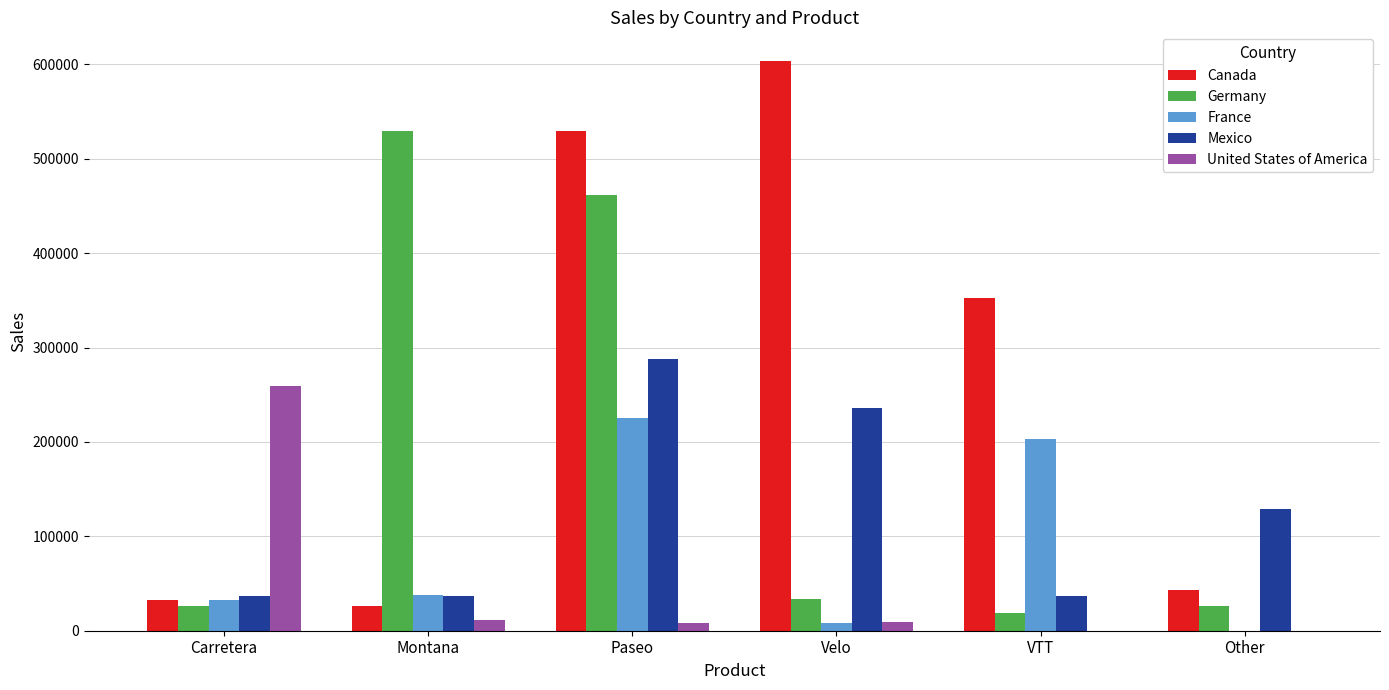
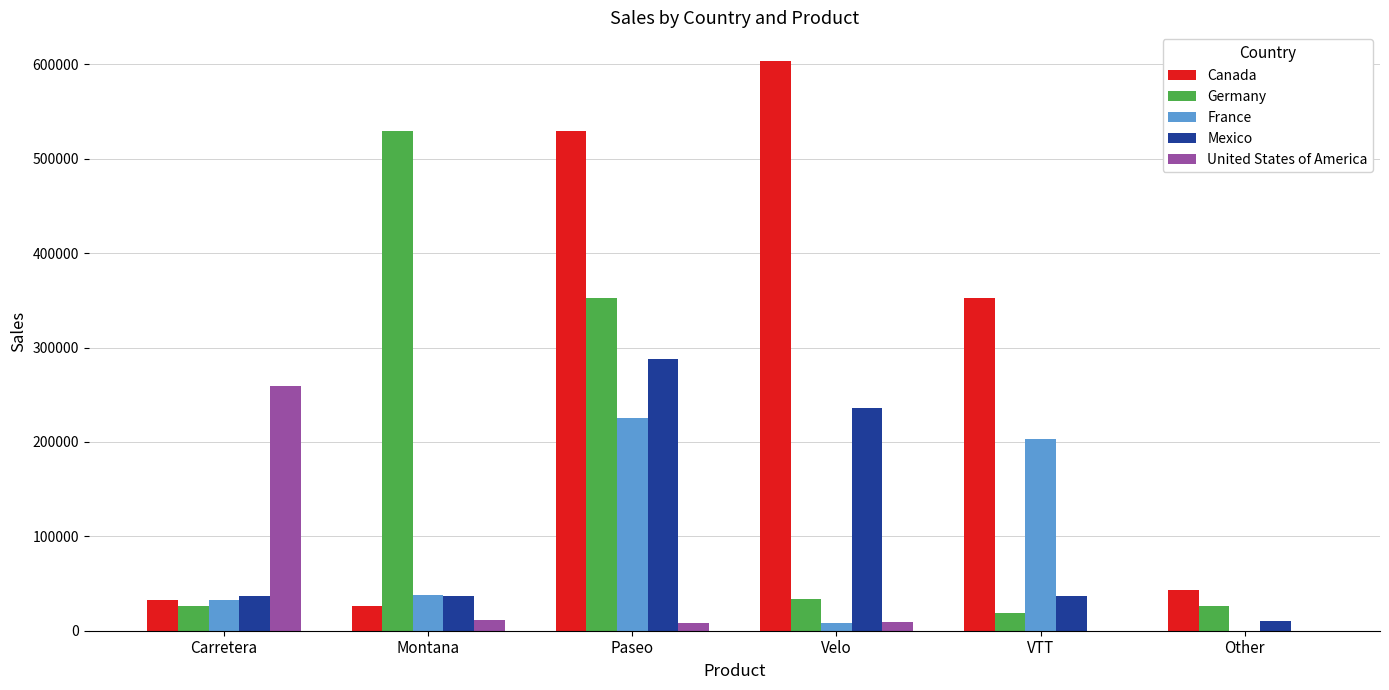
  {
    "Canada": {
      "Carretera": 30000,
      "Montana": 30000,
      "Paseo": 530000,
      "Velo": 600000,
      "VTT": 350000,
      "Other": 40000
    },
    "Germany": {
      "Carretera": 30000,
      "Montana": 530000,
-     "Paseo": 460000,
+     "Paseo": 350000,
      "Velo": 30000,
      "VTT": 20000,
      "Other": 30000
    },
    "France": {
      "Carretera": 30000,
      "Montana": 40000,
      "Paseo": 230000,
      "Velo": 10000,
      "VTT": 200000,
      "Other": 0
    },
    "Mexico": {
      "Carretera": 40000,
      "Montana": 40000,
      "Paseo": 290000,
      "Velo": 240000,
      "VTT": 40000,
-     "Other": 130000
+     "Other": 10000
    },
    "United States of America": {
      "Carretera": 260000,
      "Montana": 10000,
      "Paseo": 10000,
      "Velo": 10000,
      "VTT": 0,
      "Other": 0
    }
  }
